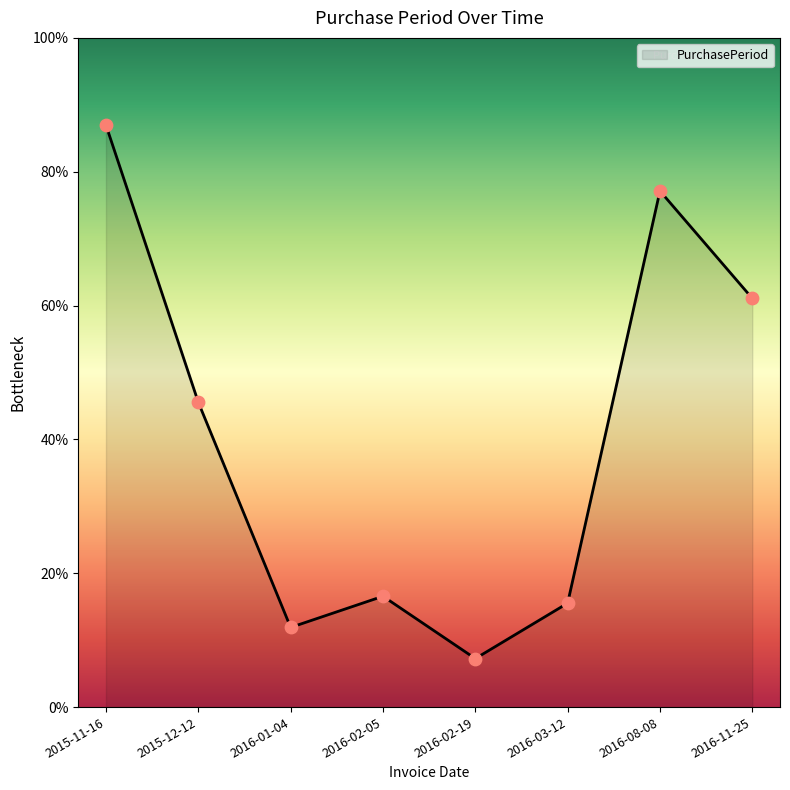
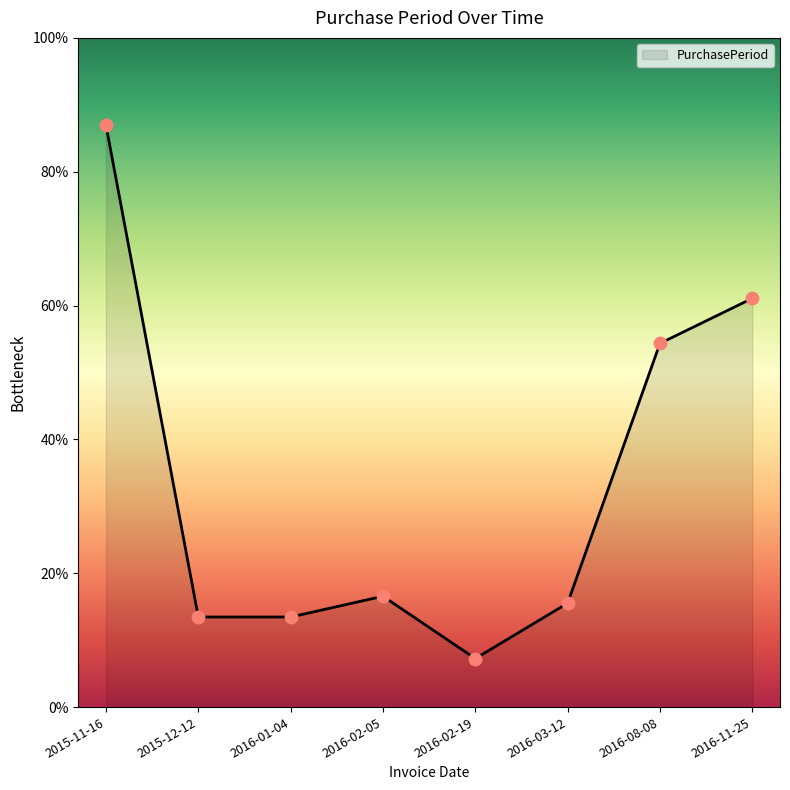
  {
    "2015-11-16": "87%",
-   "2015-12-12": "46%",
-   "2016-01-04": "12%",
+   "2015-12-12": "13%",
+   "2016-01-04": "13%",
    "2016-02-05": "17%",
    "2016-02-19": "7%",
    "2016-03-12": "16%",
-   "2016-08-08": "77%",
+   "2016-08-08": "54%",
    "2016-11-25": "61%"
  }
